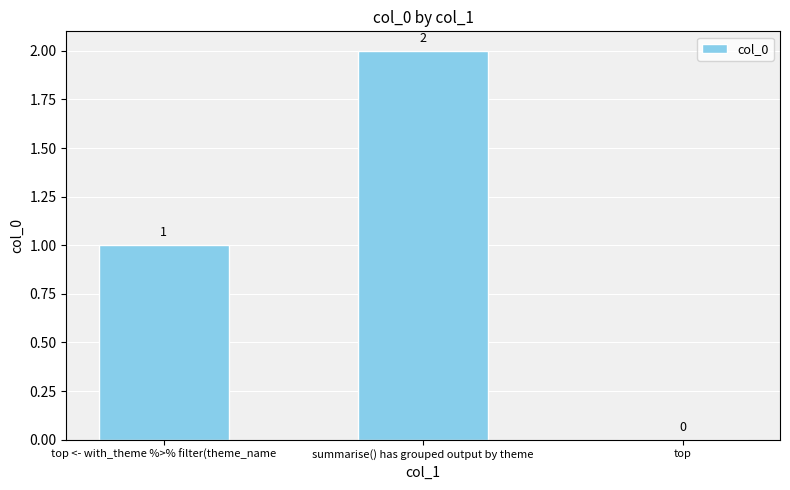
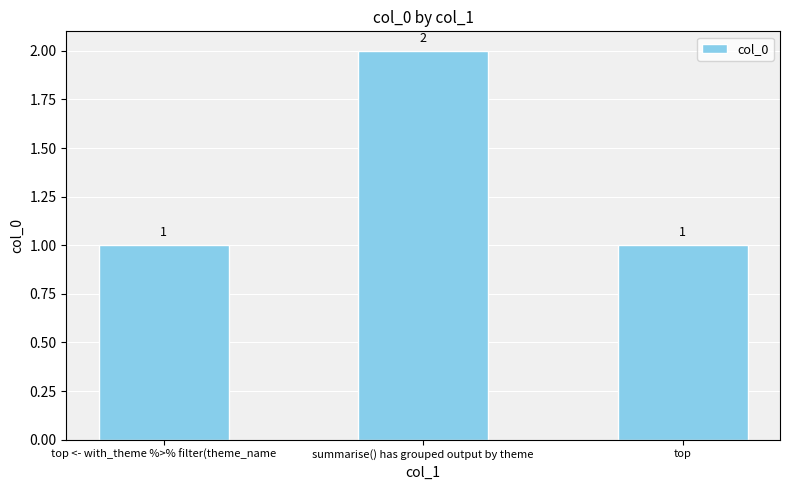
  {
    "top <- with_theme %>% filter(theme_name": 1,
    "summarise() has grouped output by theme": 2,
-   "top": 0
+   "top": 1
  }
